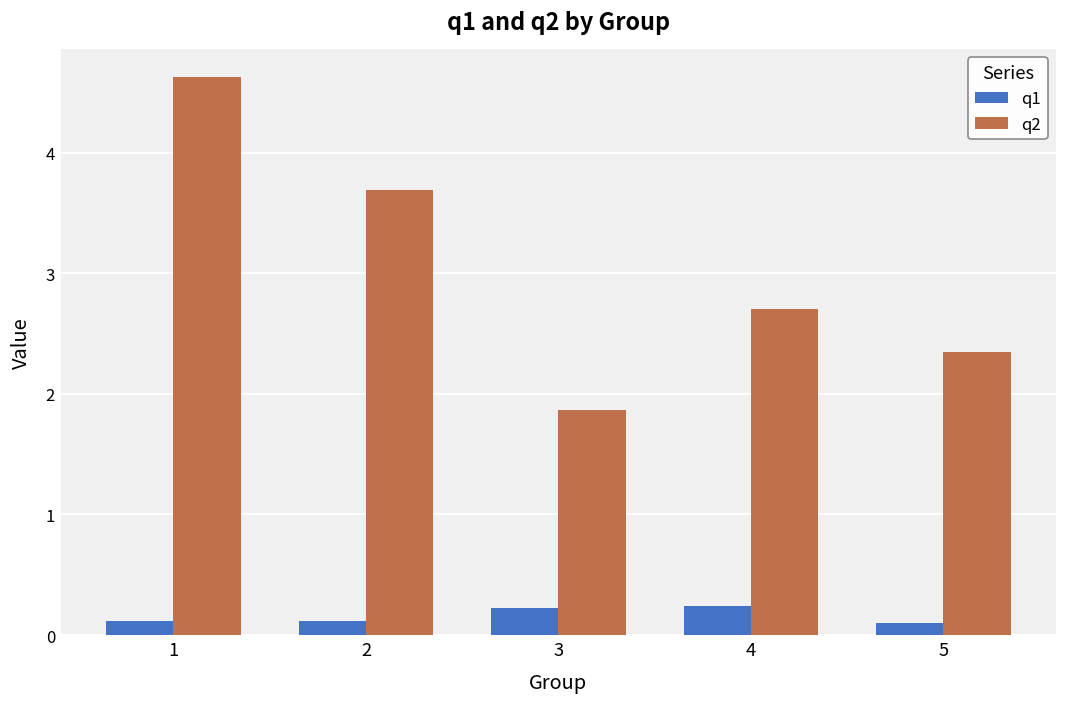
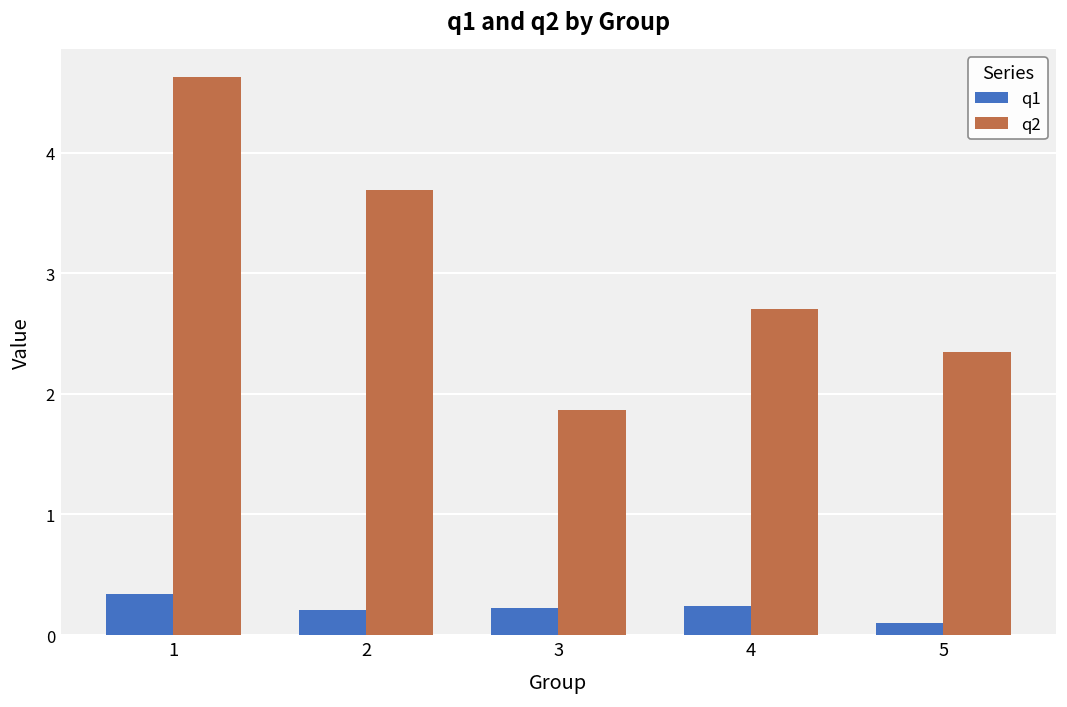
  {
    "q1": {
-     "1": 0.12,
-     "2": 0.12,
+     "1": 0.34,
+     "2": 0.21,
      "3": 0.22,
      "4": 0.24,
      "5": 0.10
    },
    "q2": {
      "1": 4.63,
      "2": 3.69,
      "3": 1.87,
      "4": 2.71,
      "5": 2.35
    }
  }
